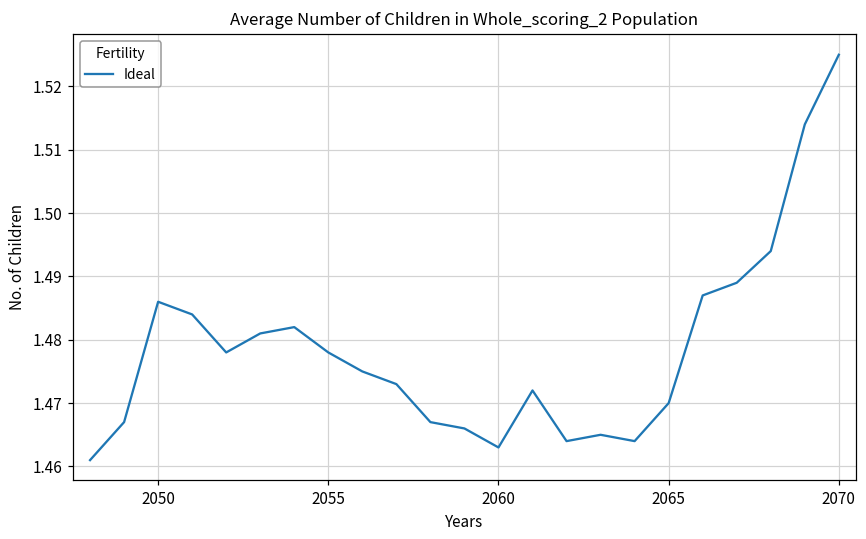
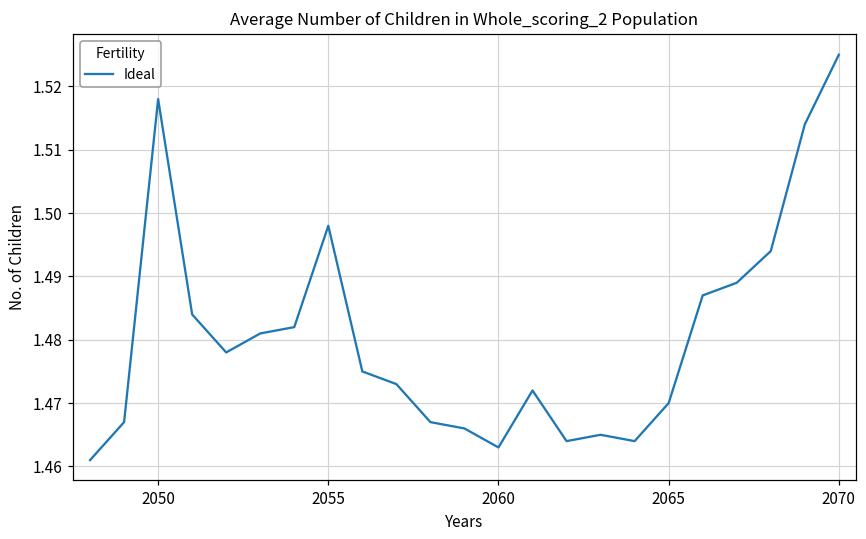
  {
-   "2050": 1.486,
-   "2055": 1.478,
+   "2050": 1.518,
+   "2055": 1.498,
    "2060": 1.463,
    "2065": 1.470,
    "2070": 1.525
  }
